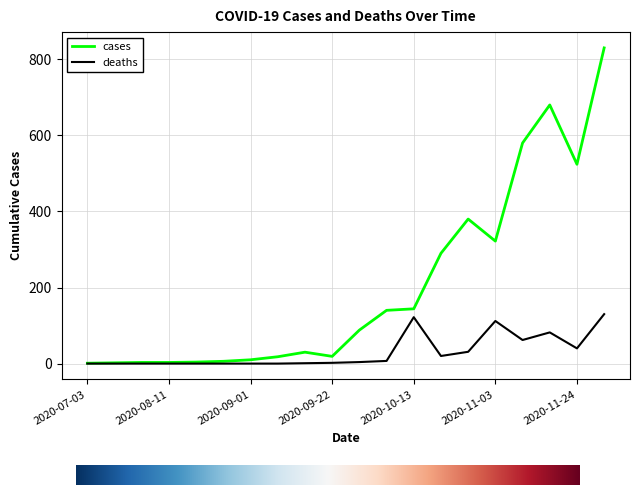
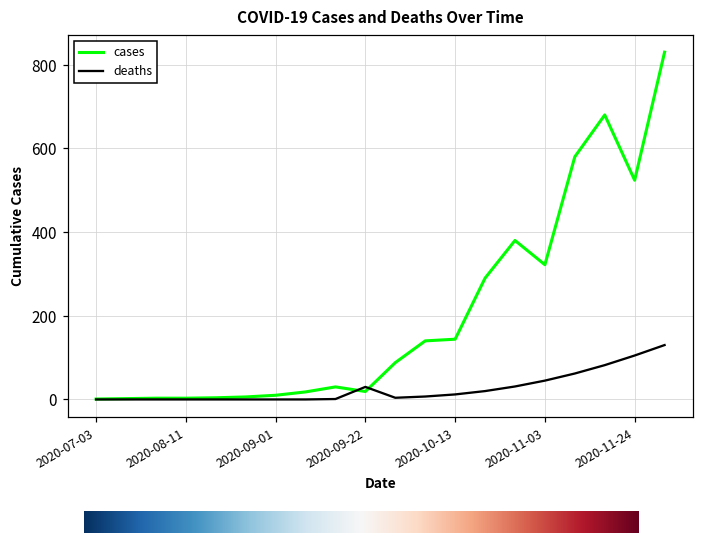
  {
    "cases": {
      "2020-09-01": 10,
      "2020-09-22": 20,
      "2020-10-13": 140,
      "2020-11-03": 320,
      "2020-11-24": 520
    },
    "deaths": {
      "2020-09-01": 0,
-     "2020-09-22": 0,
-     "2020-10-13": 120,
-     "2020-11-03": 110,
-     "2020-11-24": 40
+     "2020-09-22": 30,
+     "2020-10-13": 10,
+     "2020-11-03": 50,
+     "2020-11-24": 110
    }
  }
